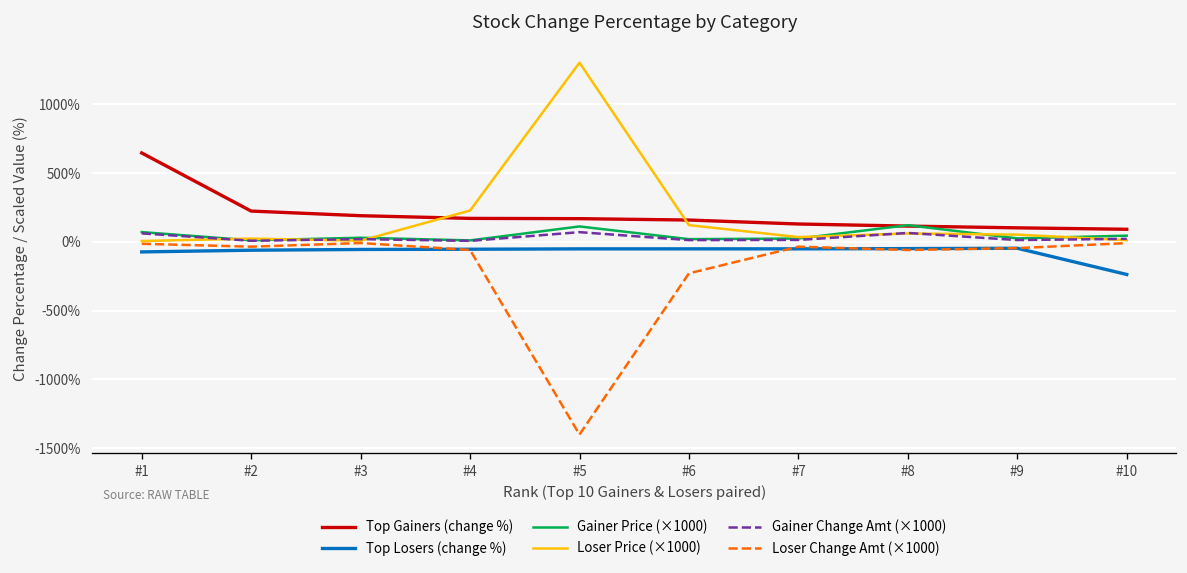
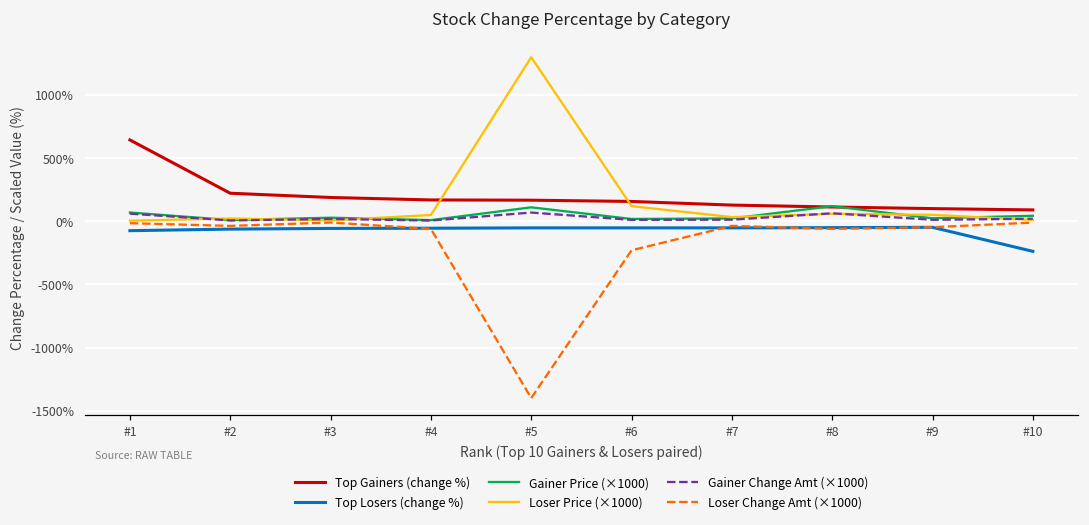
  {
    "Top Gainers (change %)": {
      "#1": "640%",
      "#2": "220%",
      "#3": "190%",
      "#4": "170%",
      "#5": "170%",
      "#6": "160%",
      "#7": "130%",
      "#9": "100%",
      "#10": "90%"
    },
    "Top Losers (change %)": {
      "#1": "-70%",
      "#2": "-60%",
      "#3": "-60%",
      "#5": "-50%",
      "#6": "-50%",
      "#10": "-240%"
    },
    "Gainer Price (×1000)": {
      "#5": "110%",
      "#10": "40%"
    },
    "Loser Price (×1000)": {
-     "#4": "230%",
+     "#4": "50%",
      "#5": "1300%",
      "#6": "120%",
      "#9": "50%"
    },
    "Gainer Change Amt (×1000)": {
      "#5": "70%"
    },
    "Loser Change Amt (×1000)": {
      "#2": "-40%",
      "#5": "-1400%",
      "#6": "-230%"
    }
  }
